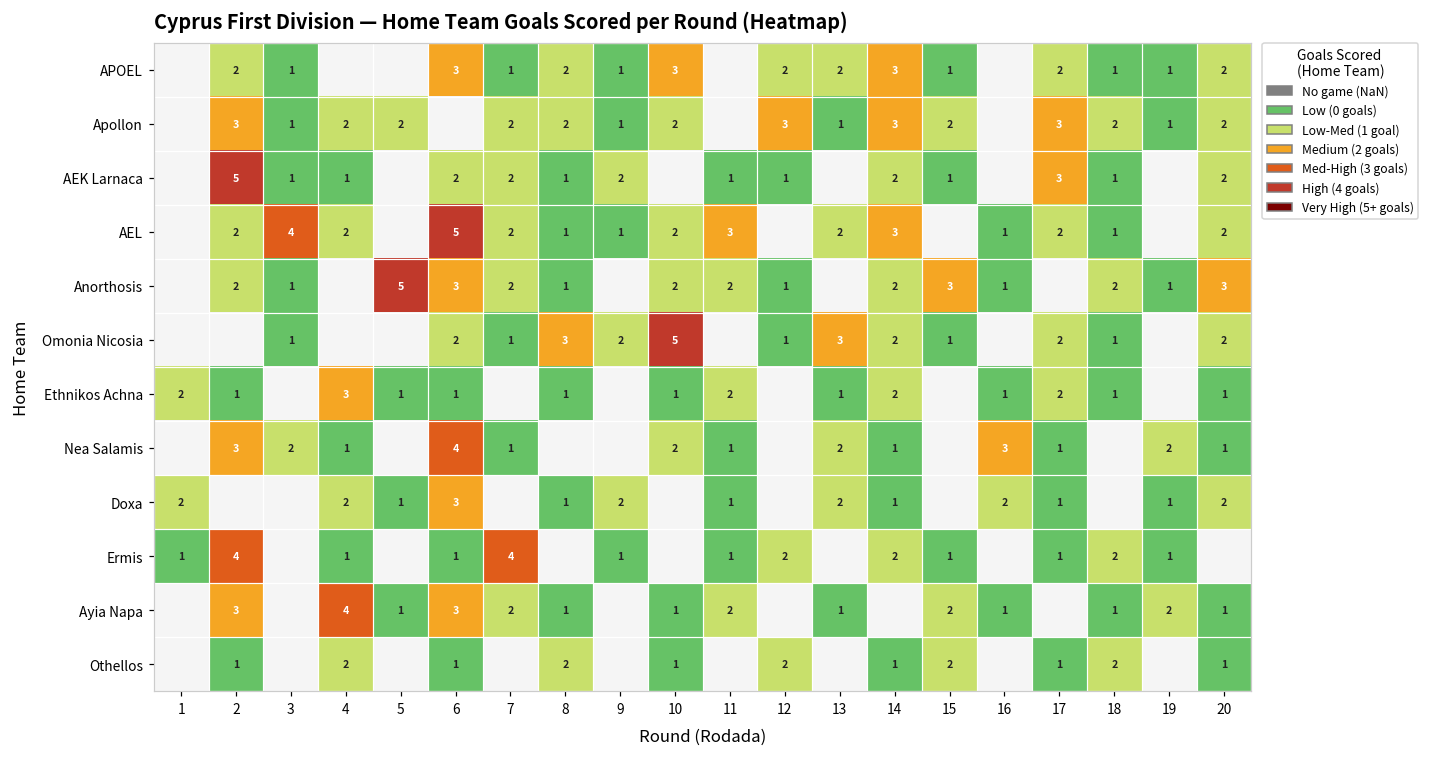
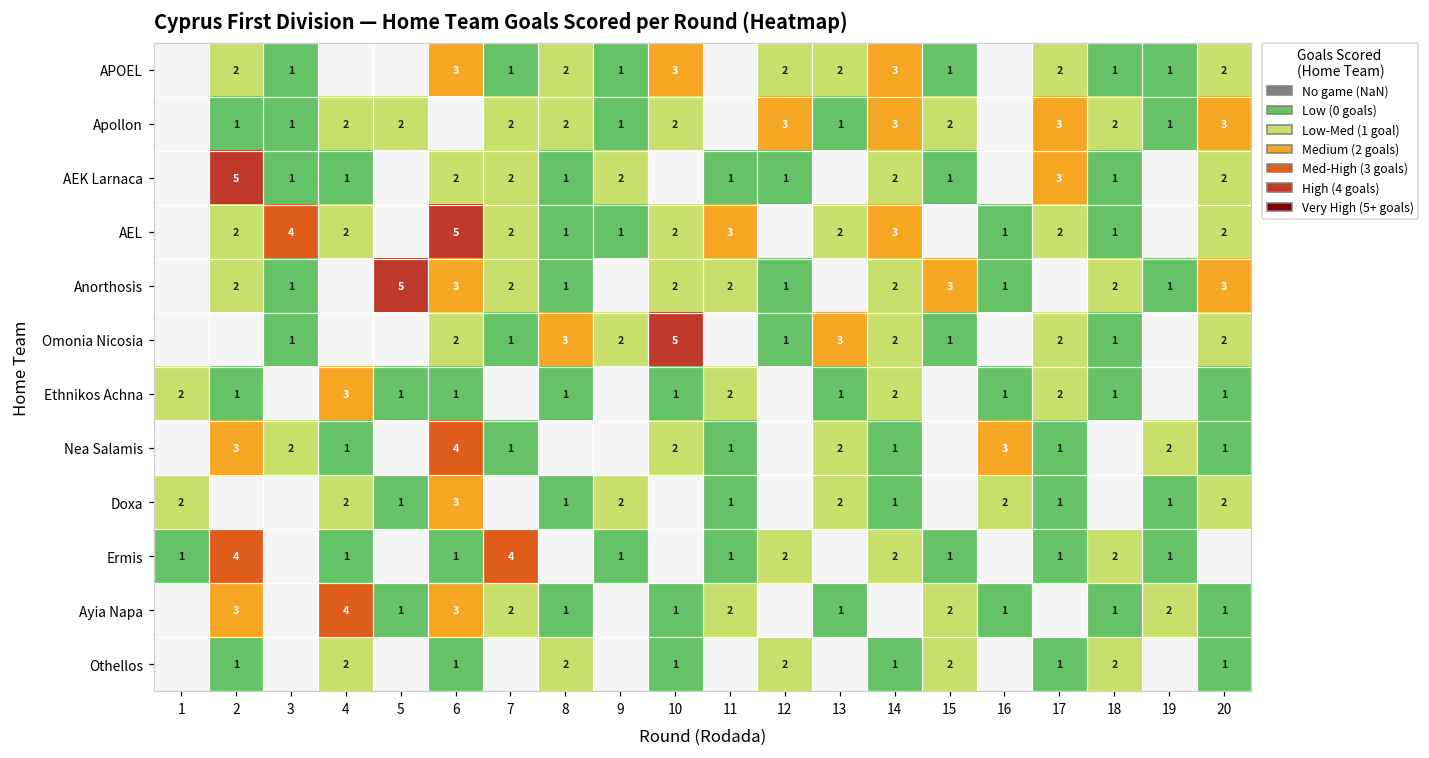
  {
    "APOEL": {
      "2": 2,
      "3": 1,
      "6": 3,
      "7": 1,
      "8": 2,
      "9": 1,
      "10": 3,
      "12": 2,
      "13": 2,
      "14": 3,
      "15": 1,
      "17": 2,
      "18": 1,
      "19": 1,
      "20": 2
    },
    "Apollon": {
-     "2": 3,
+     "2": 1,
      "3": 1,
      "4": 2,
      "5": 2,
      "7": 2,
      "8": 2,
      "9": 1,
      "10": 2,
      "12": 3,
      "13": 1,
      "14": 3,
      "15": 2,
      "17": 3,
      "18": 2,
      "19": 1,
-     "20": 2
+     "20": 3
    },
    "AEK Larnaca": {
      "2": 5,
      "3": 1,
      "4": 1,
      "6": 2,
      "7": 2,
      "8": 1,
      "9": 2,
      "11": 1,
      "12": 1,
      "14": 2,
      "15": 1,
      "17": 3,
      "18": 1,
      "20": 2
    },
    "AEL": {
      "2": 2,
      "3": 4,
      "4": 2,
      "6": 5,
      "7": 2,
      "8": 1,
      "9": 1,
      "10": 2,
      "11": 3,
      "13": 2,
      "14": 3,
      "16": 1,
      "17": 2,
      "18": 1,
      "20": 2
    },
    "Anorthosis": {
      "2": 2,
      "3": 1,
      "5": 5,
      "6": 3,
      "7": 2,
      "8": 1,
      "10": 2,
      "11": 2,
      "12": 1,
      "14": 2,
      "15": 3,
      "16": 1,
      "18": 2,
      "19": 1,
      "20": 3
    },
    "Omonia Nicosia": {
      "3": 1,
      "6": 2,
      "7": 1,
      "8": 3,
      "9": 2,
      "10": 5,
      "12": 1,
      "13": 3,
      "14": 2,
      "15": 1,
      "17": 2,
      "18": 1,
      "20": 2
    },
    "Ethnikos Achna": {
      "1": 2,
      "2": 1,
      "4": 3,
      "5": 1,
      "6": 1,
      "8": 1,
      "10": 1,
      "11": 2,
      "13": 1,
      "14": 2,
      "16": 1,
      "17": 2,
      "18": 1,
      "20": 1
    },
    "Nea Salamis": {
      "2": 3,
      "3": 2,
      "4": 1,
      "6": 4,
      "7": 1,
      "10": 2,
      "11": 1,
      "13": 2,
      "14": 1,
      "16": 3,
      "17": 1,
      "19": 2,
      "20": 1
    },
    "Doxa": {
      "1": 2,
      "4": 2,
      "5": 1,
      "6": 3,
      "8": 1,
      "9": 2,
      "11": 1,
      "13": 2,
      "14": 1,
      "16": 2,
      "17": 1,
      "19": 1,
      "20": 2
    },
    "Ermis": {
      "1": 1,
      "2": 4,
      "4": 1,
      "6": 1,
      "7": 4,
      "9": 1,
      "11": 1,
      "12": 2,
      "14": 2,
      "15": 1,
      "17": 1,
      "18": 2,
      "19": 1
    },
    "Ayia Napa": {
      "2": 3,
      "4": 4,
      "5": 1,
      "6": 3,
      "7": 2,
      "8": 1,
      "10": 1,
      "11": 2,
      "13": 1,
      "15": 2,
      "16": 1,
      "18": 1,
      "19": 2,
      "20": 1
    },
    "Othellos": {
      "2": 1,
      "4": 2,
      "6": 1,
      "8": 2,
      "10": 1,
      "12": 2,
      "14": 1,
      "15": 2,
      "17": 1,
      "18": 2,
      "20": 1
    }
  }
